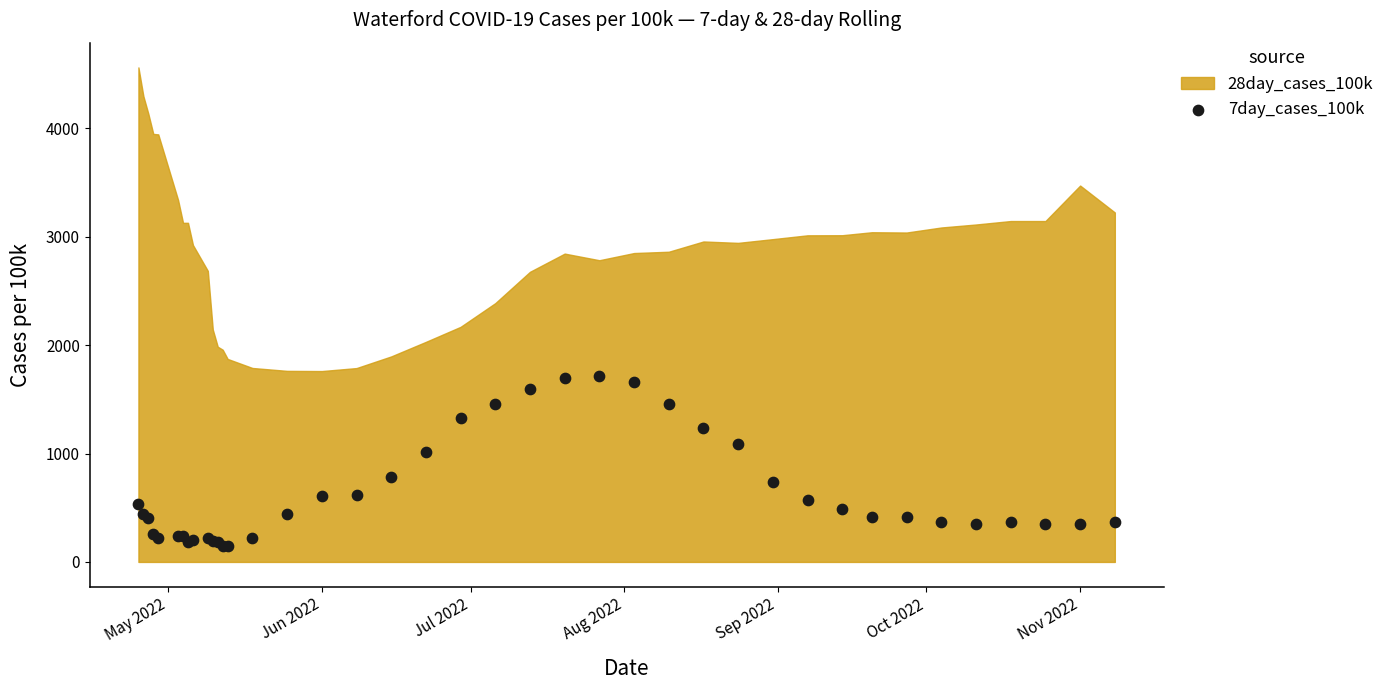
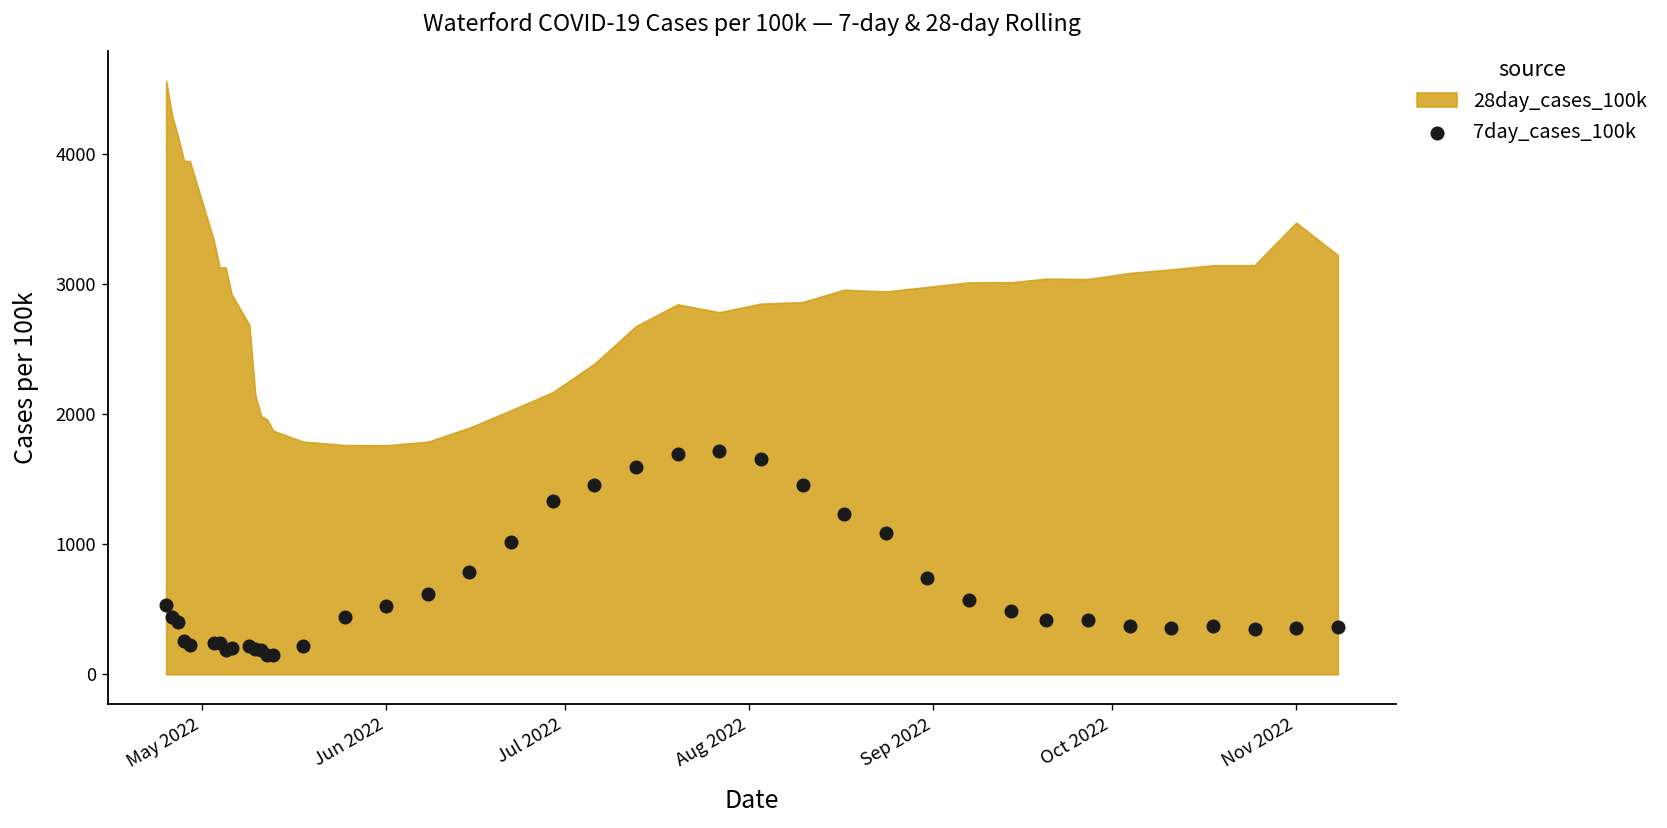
  {
    "28day_cases_100k": {
      "Jun 2022": 1760,
      "Nov 2022": 3470
    },
    "7day_cases_100k": {
-     "Jun 2022": 600
+     "Jun 2022": 530
    }
  }
